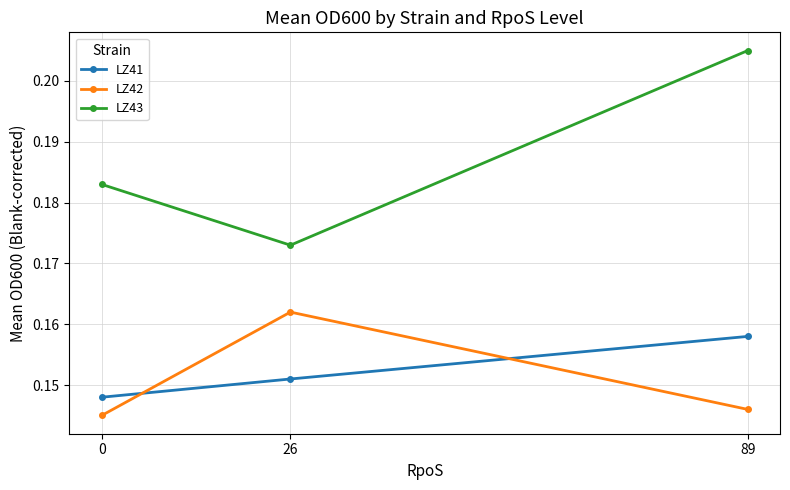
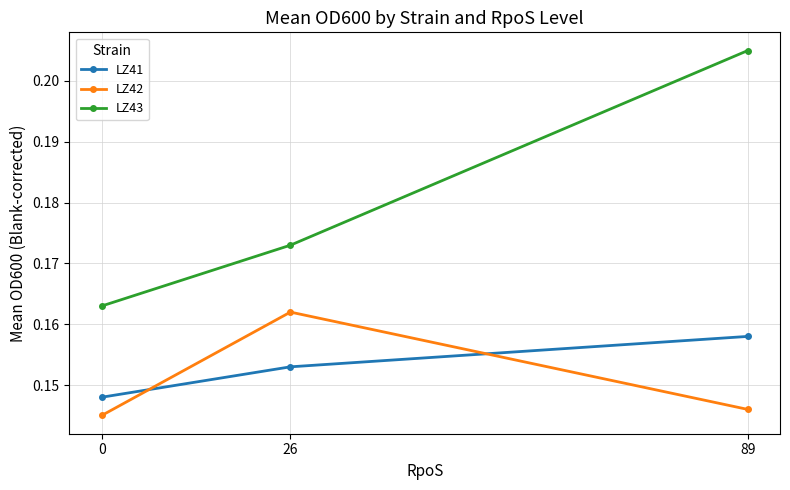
  {
    "LZ41": {
      "0": 0.148,
-     "26": 0.151,
+     "26": 0.153,
      "89": 0.158
    },
    "LZ42": {
      "0": 0.145,
      "26": 0.162,
      "89": 0.146
    },
    "LZ43": {
-     "0": 0.183,
+     "0": 0.163,
      "26": 0.173,
      "89": 0.205
    }
  }
